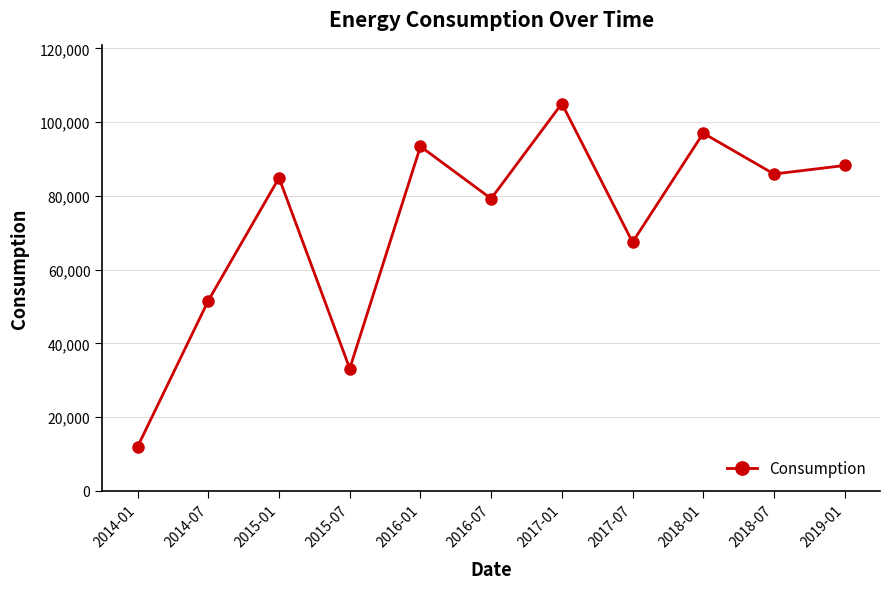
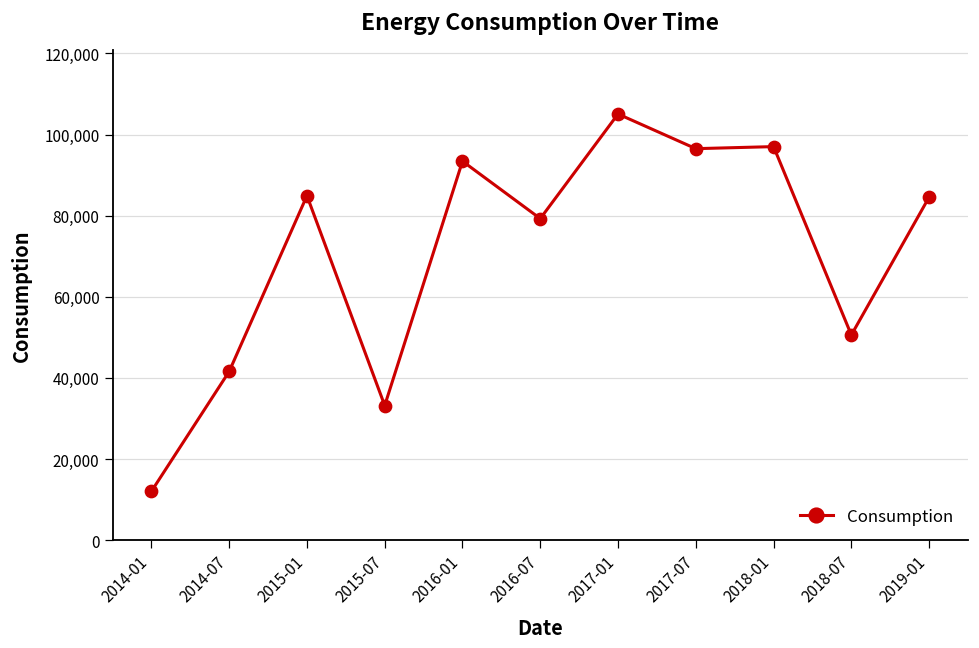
  {
    "2014-01": "12,000",
-   "2014-07": "52,000",
+   "2014-07": "42,000",
    "2015-01": "85,000",
    "2015-07": "33,000",
    "2016-01": "93,000",
    "2016-07": "79,000",
    "2017-01": "105,000",
-   "2017-07": "67,000",
+   "2017-07": "97,000",
    "2018-01": "97,000",
-   "2018-07": "86,000",
-   "2019-01": "88,000"
+   "2018-07": "51,000",
+   "2019-01": "85,000"
  }
